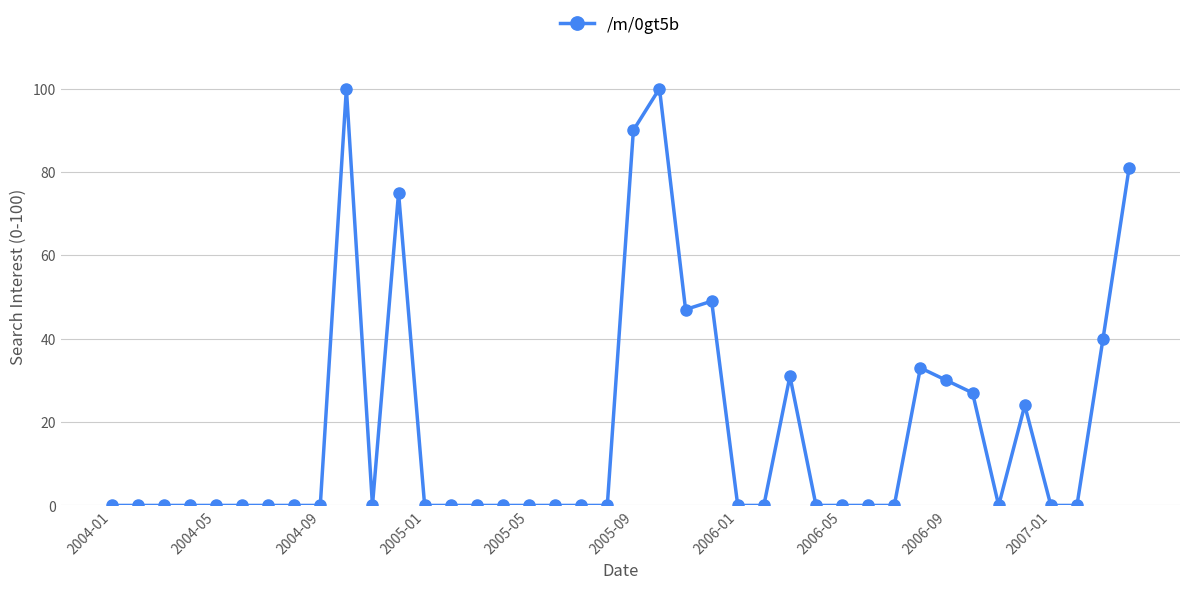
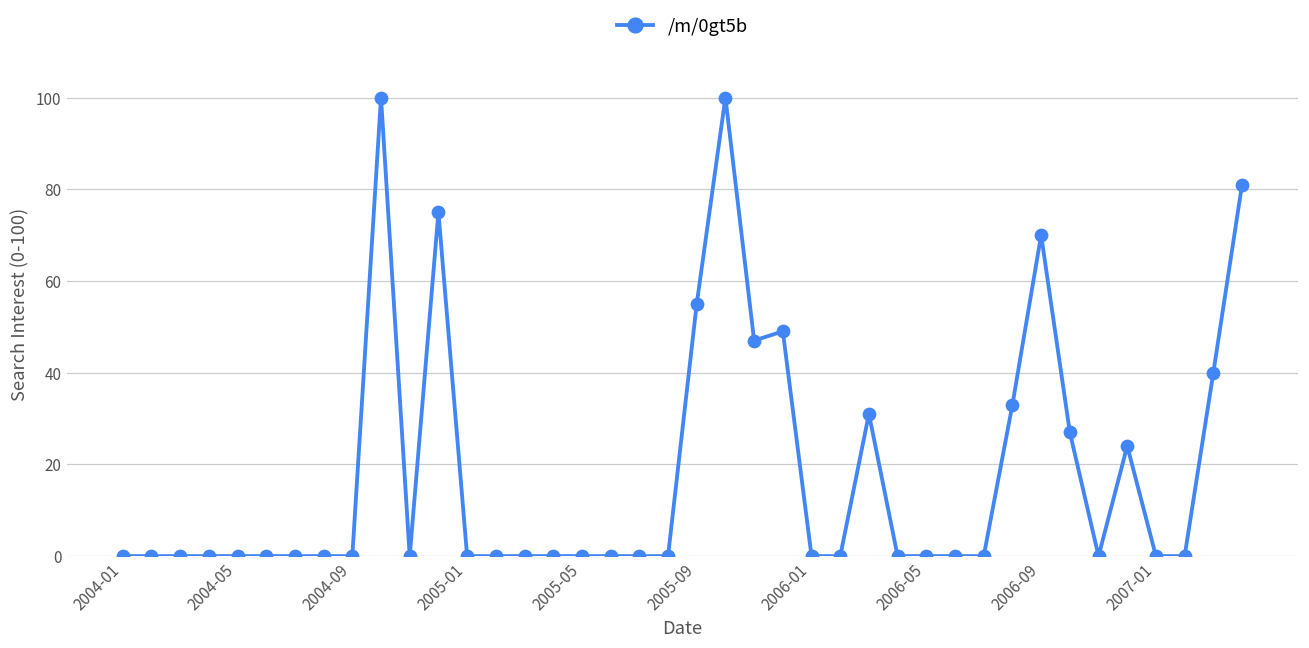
  {
    "2004-01": 0,
    "2004-05": 0,
    "2004-09": 0,
    "2005-01": 0,
    "2005-05": 0,
-   "2005-09": 90,
+   "2005-09": 55,
    "2006-01": 0,
    "2006-05": 0,
-   "2006-09": 30,
+   "2006-09": 70,
    "2007-01": 0
  }
